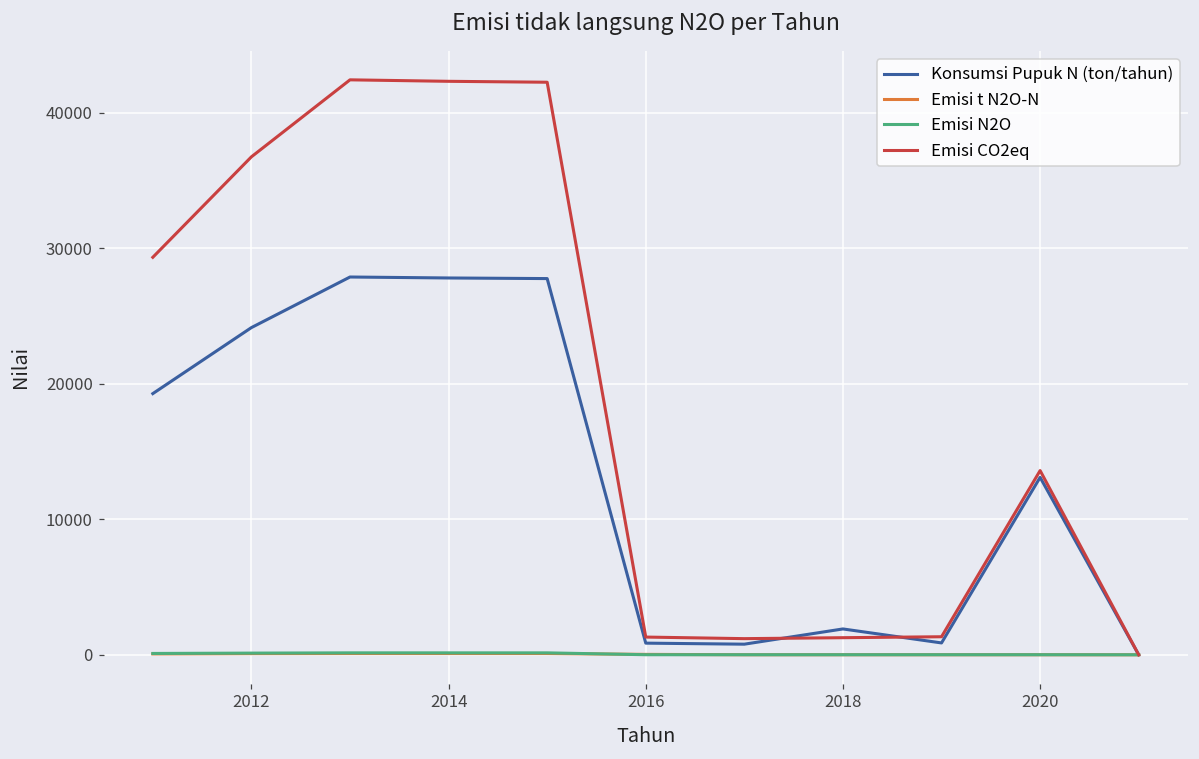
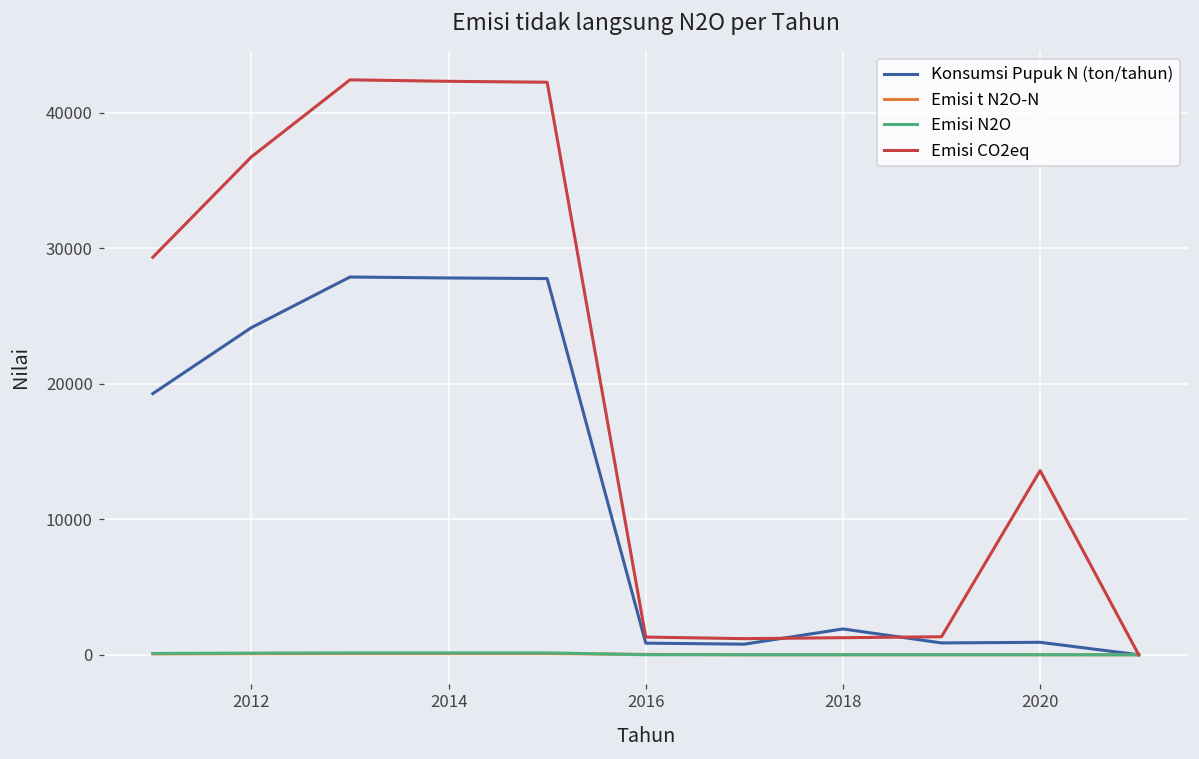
  {
    "Konsumsi Pupuk N (ton/tahun)": {
      "2012": 24100,
      "2014": 27800,
      "2016": 900,
      "2018": 1900,
-     "2020": 13100
+     "2020": 900
    },
    "Emisi N2O": {
      "2012": 100,
      "2014": 100,
      "2016": 0,
      "2018": 0,
      "2020": 0
    },
    "Emisi CO2eq": {
      "2012": 36700,
      "2014": 42300,
      "2016": 1300,
      "2018": 1300,
      "2020": 13600
    }
  }
